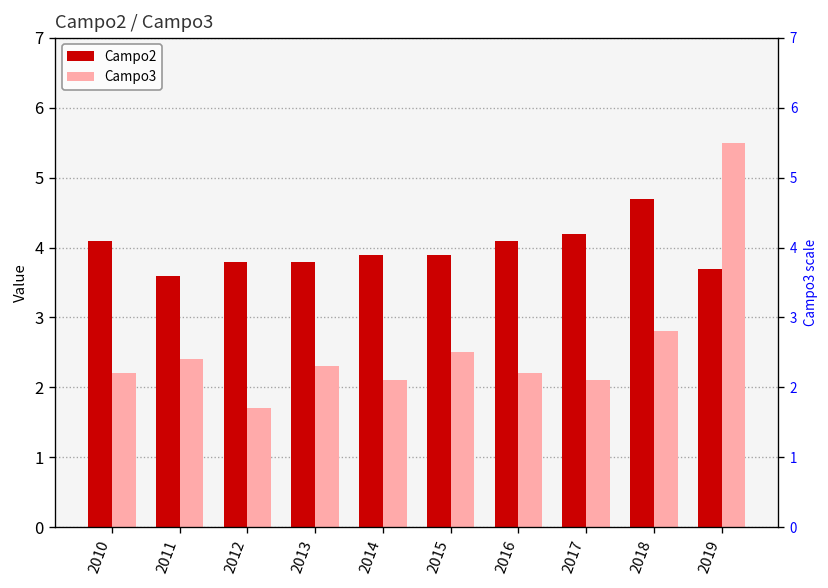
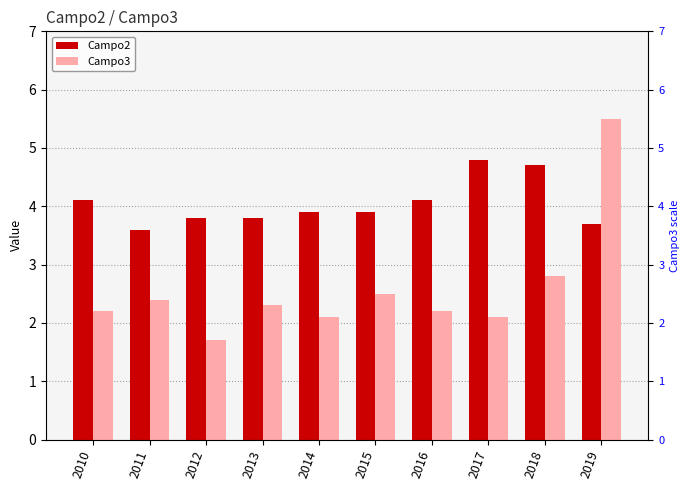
  {
    "Campo2": {
      "2010": 4.1,
      "2011": 3.6,
      "2012": 3.8,
      "2013": 3.8,
      "2014": 3.9,
      "2015": 3.9,
      "2016": 4.1,
-     "2017": 4.2,
+     "2017": 4.8,
      "2018": 4.7,
      "2019": 3.7
    },
    "Campo3": {
      "2010": 2.2,
      "2011": 2.4,
      "2012": 1.7,
      "2013": 2.3,
      "2014": 2.1,
      "2015": 2.5,
      "2016": 2.2,
      "2017": 2.1,
      "2018": 2.8,
      "2019": 5.5
    }
  }
